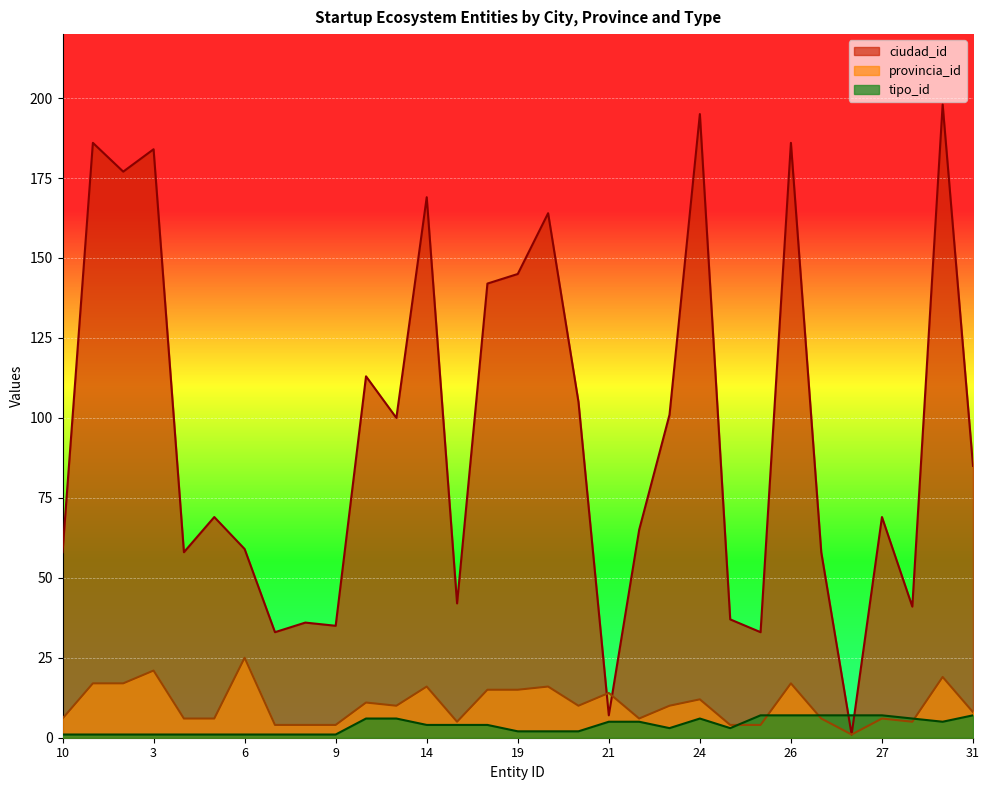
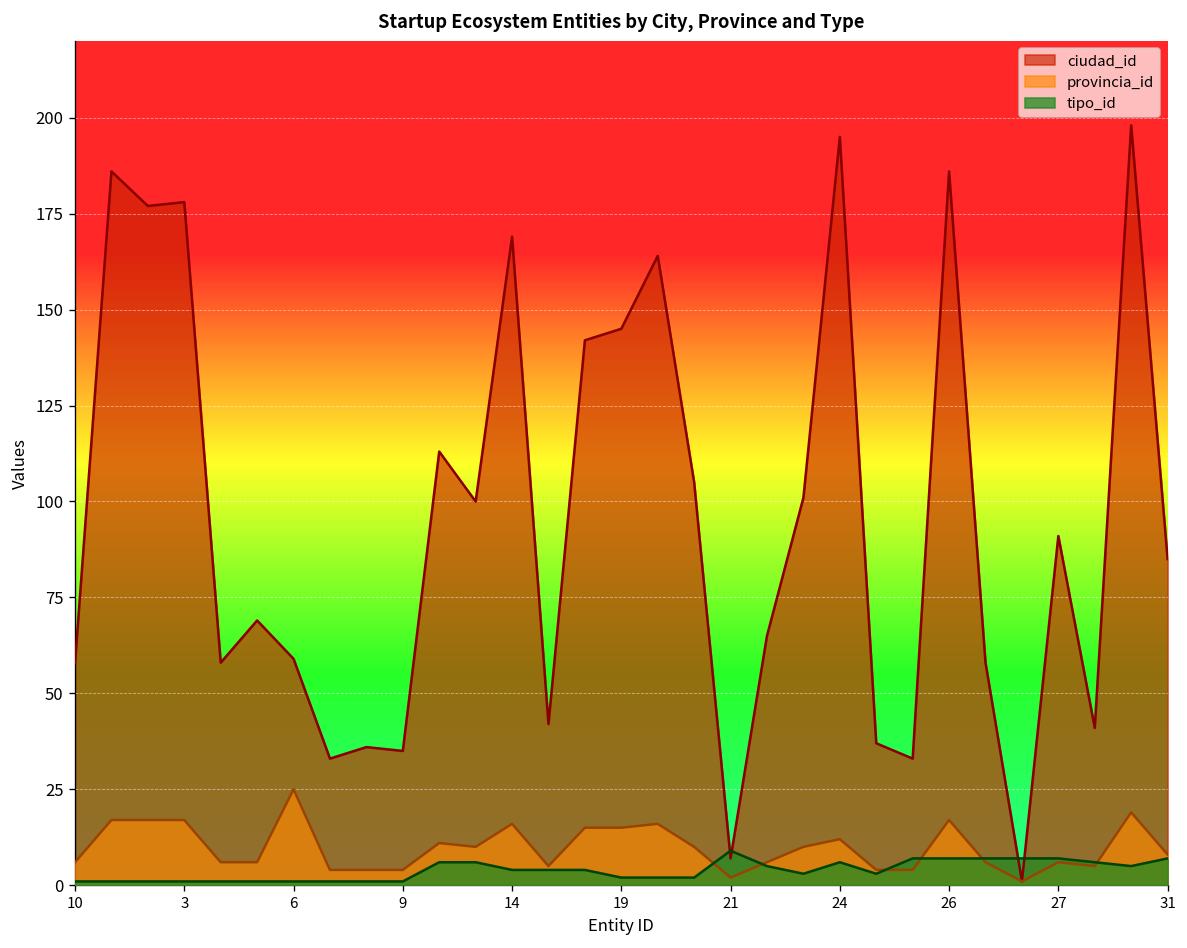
  {
    "ciudad_id": {
-     "3": 184,
+     "3": 178,
      "6": 59,
      "9": 35,
      "21": 7,
      "24": 195,
-     "27": 69,
+     "27": 91,
      "31": 85
    },
    "provincia_id": {
-     "3": 21,
+     "3": 17,
      "6": 25,
      "9": 4,
-     "21": 14,
+     "21": 2,
      "24": 12,
      "27": 6,
      "31": 8
    },
    "tipo_id": {
      "3": 1,
      "6": 1,
      "9": 1,
-     "21": 5,
+     "21": 9,
      "24": 6,
      "27": 7,
      "31": 7
    }
  }
